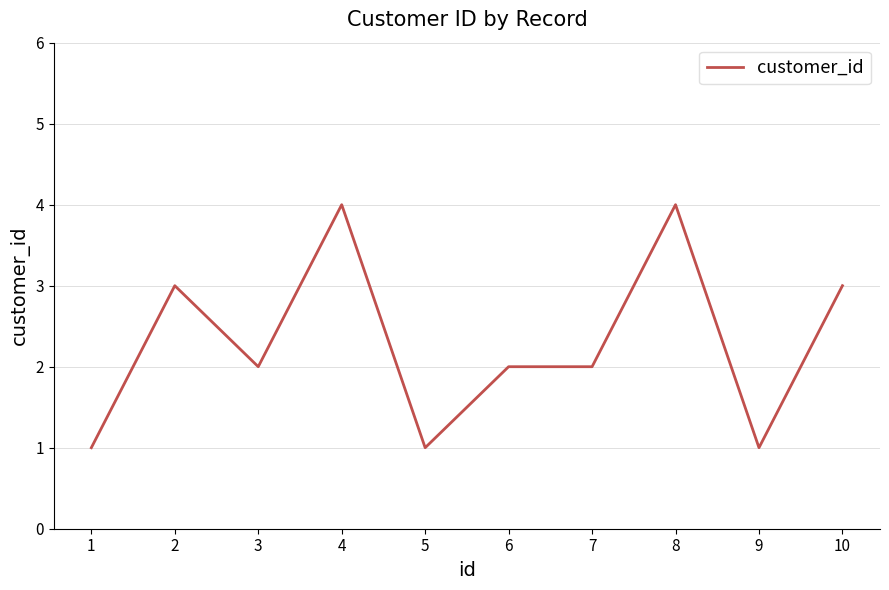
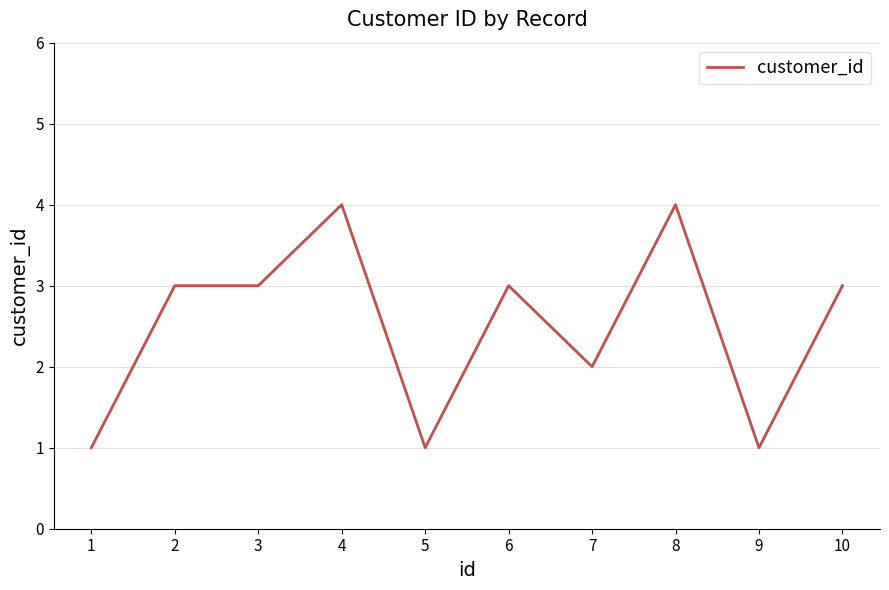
  {
    "1": 1,
    "2": 3,
-   "3": 2,
+   "3": 3,
    "4": 4,
    "5": 1,
-   "6": 2,
+   "6": 3,
    "7": 2,
    "8": 4,
    "9": 1,
    "10": 3
  }
